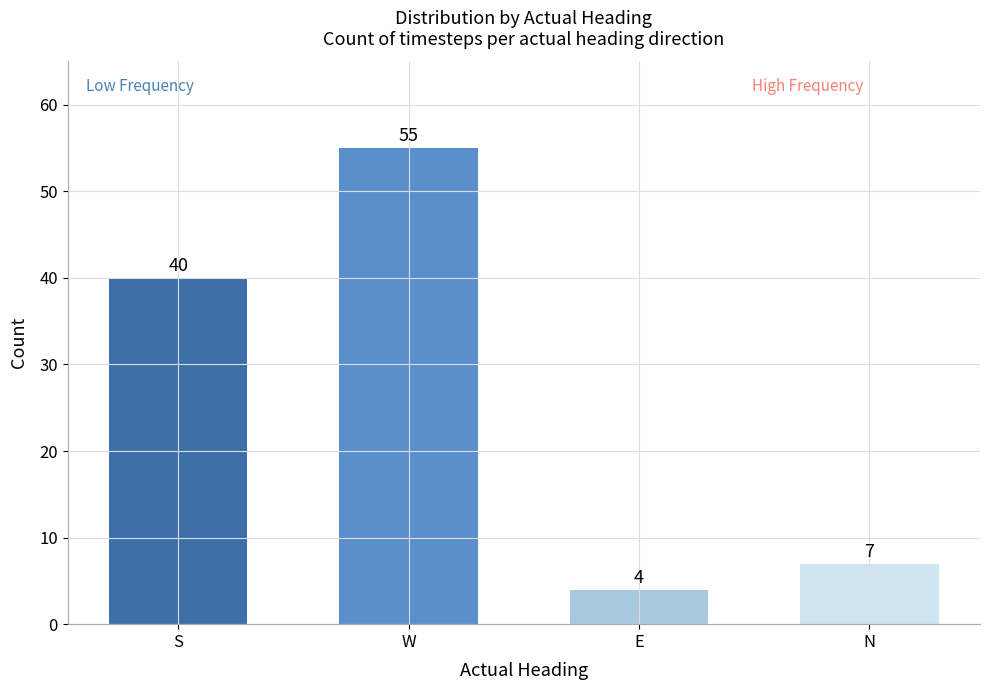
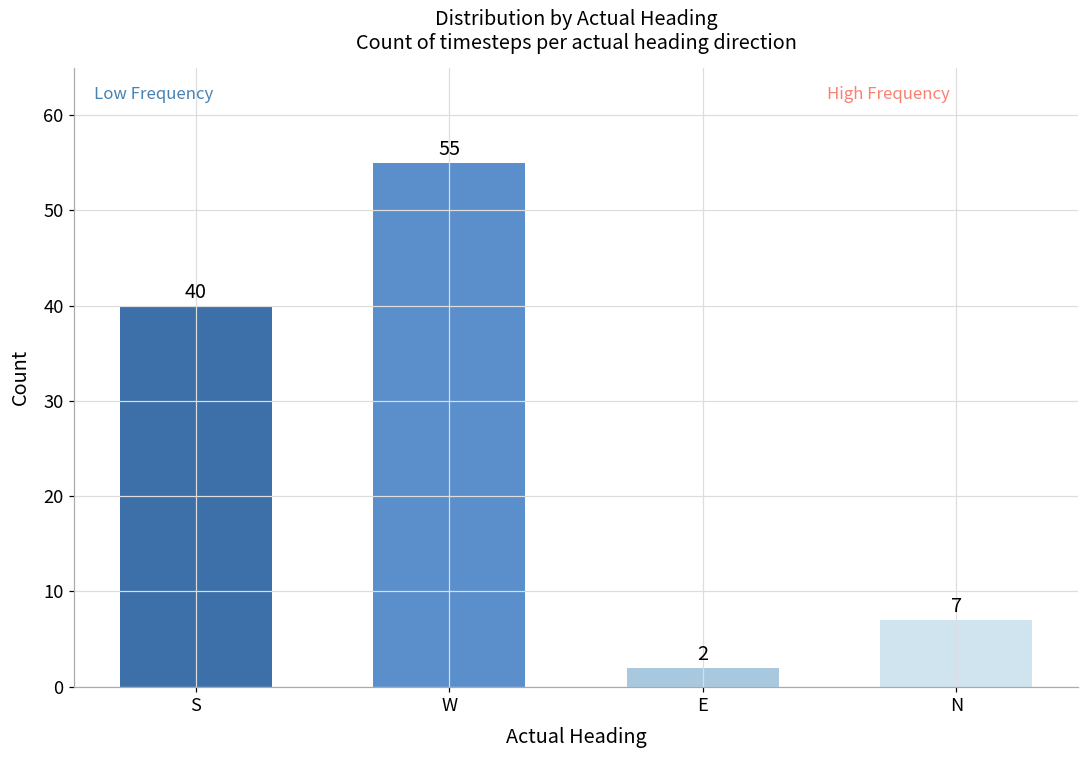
  {
    "S": 40,
    "W": 55,
-   "E": 4,
+   "E": 2,
    "N": 7
  }
